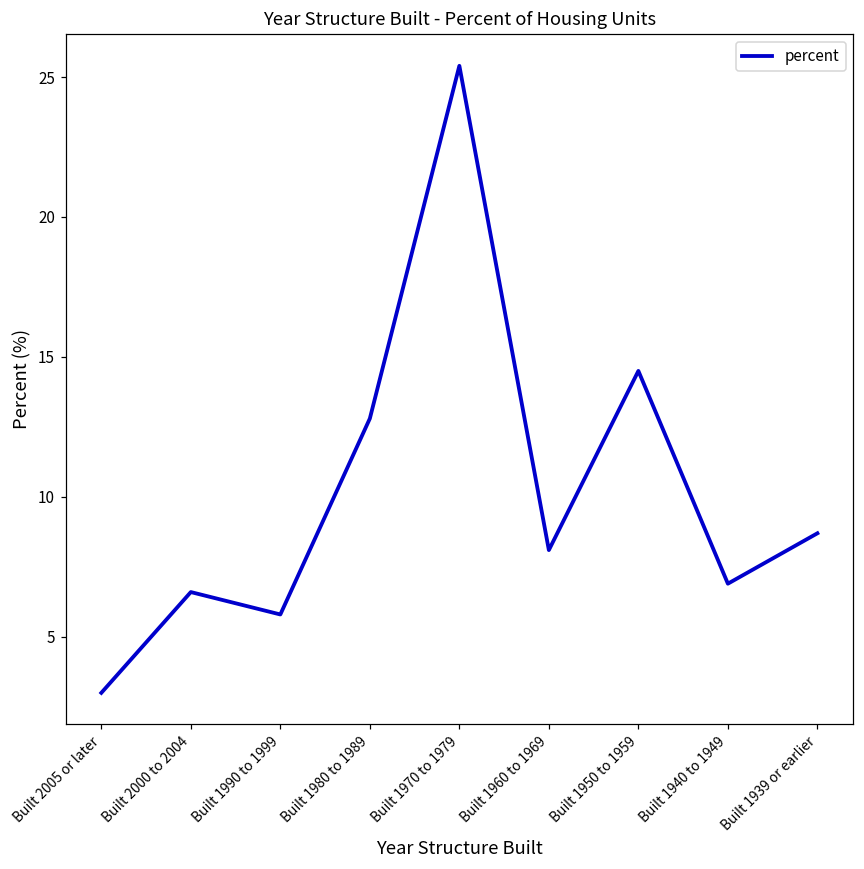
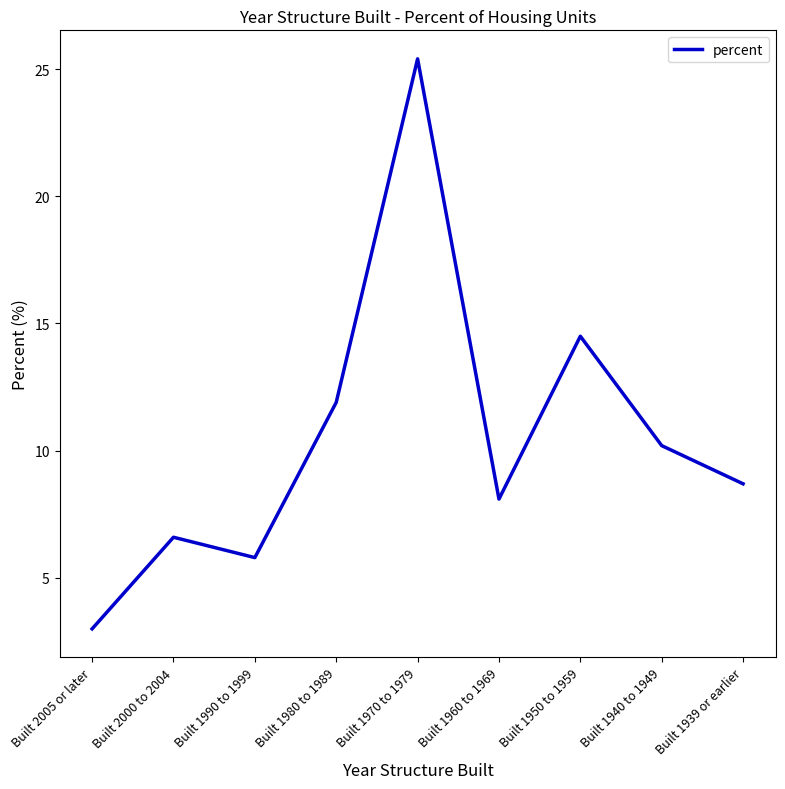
  {
    "Built 2005 or later": 3.0,
    "Built 2000 to 2004": 6.6,
    "Built 1990 to 1999": 5.8,
-   "Built 1980 to 1989": 12.8,
+   "Built 1980 to 1989": 11.9,
    "Built 1970 to 1979": 25.4,
    "Built 1960 to 1969": 8.1,
    "Built 1950 to 1959": 14.5,
-   "Built 1940 to 1949": 6.9,
+   "Built 1940 to 1949": 10.2,
    "Built 1939 or earlier": 8.7
  }
